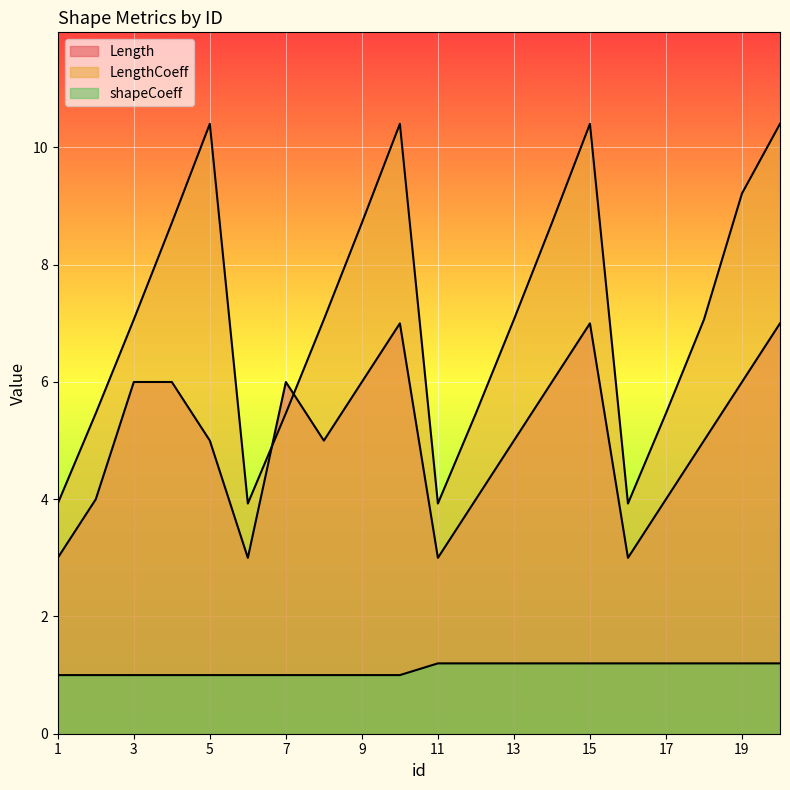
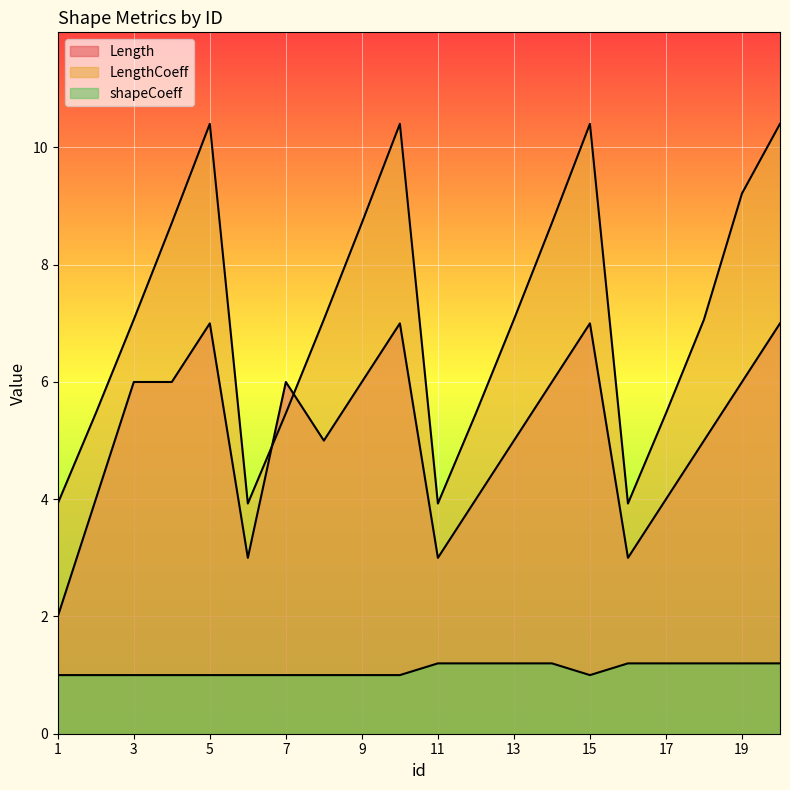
  {
    "Length": {
-     "1": 3,
+     "1": 2,
      "3": 6,
-     "5": 5,
+     "5": 7,
      "7": 6,
      "9": 6,
      "11": 3,
      "13": 5,
      "15": 7,
      "17": 4,
      "19": 6
    },
    "LengthCoeff": {
      "1": 3.9,
      "3": 7.1,
      "5": 10.4,
      "7": 5.5,
      "9": 8.7,
      "11": 3.9,
      "13": 7.1,
      "15": 10.4,
      "17": 5.5,
      "19": 9.2
    },
    "shapeCoeff": {
      "1": 1.0,
      "3": 1.0,
      "5": 1.0,
      "7": 1.0,
      "9": 1.0,
      "11": 1.2,
      "13": 1.2,
-     "15": 1.2,
+     "15": 1.0,
      "17": 1.2,
      "19": 1.2
    }
  }
